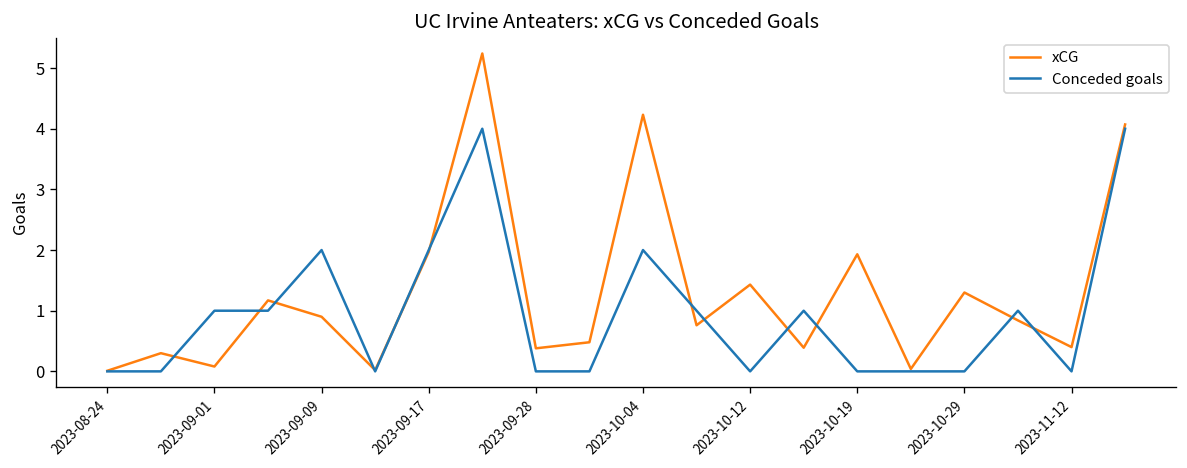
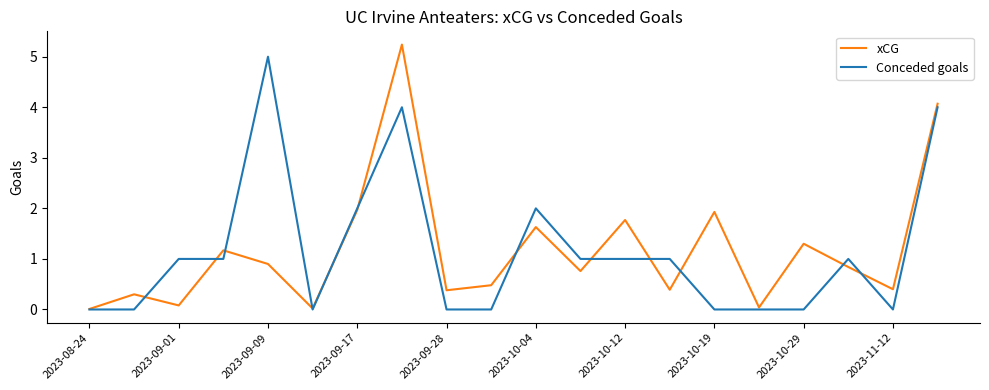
  {
    "xCG": {
      "2023-09-01": 0.1,
      "2023-09-09": 0.9,
      "2023-09-28": 0.4,
-     "2023-10-04": 4.2,
-     "2023-10-12": 1.4,
+     "2023-10-04": 1.6,
+     "2023-10-12": 1.8,
      "2023-10-19": 1.9,
      "2023-10-29": 1.3,
      "2023-11-12": 0.4
    },
    "Conceded goals": {
      "2023-09-01": 1,
-     "2023-09-09": 2,
+     "2023-09-09": 5,
      "2023-09-28": 0,
      "2023-10-04": 2,
-     "2023-10-12": 0,
+     "2023-10-12": 1,
      "2023-10-19": 0,
      "2023-10-29": 0,
      "2023-11-12": 0
    }
  }
